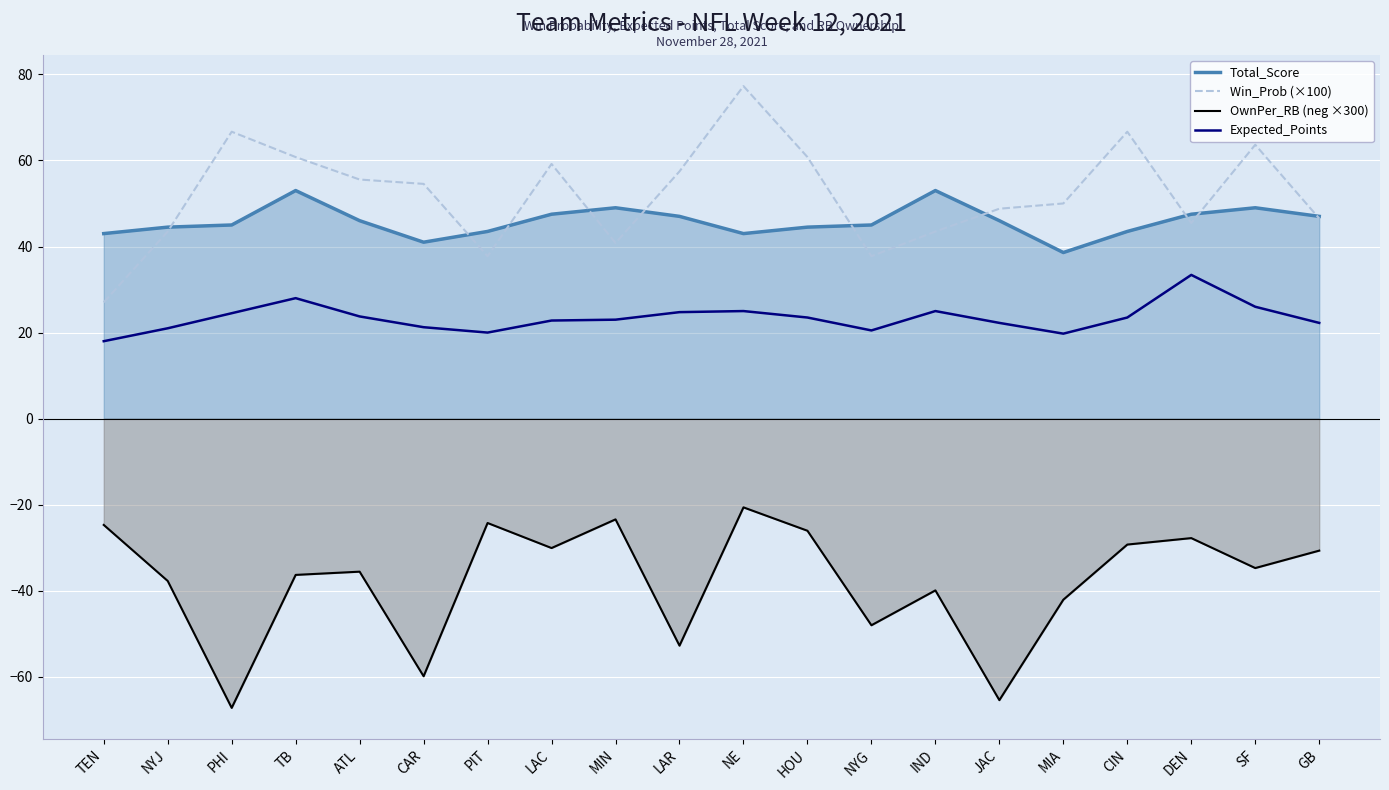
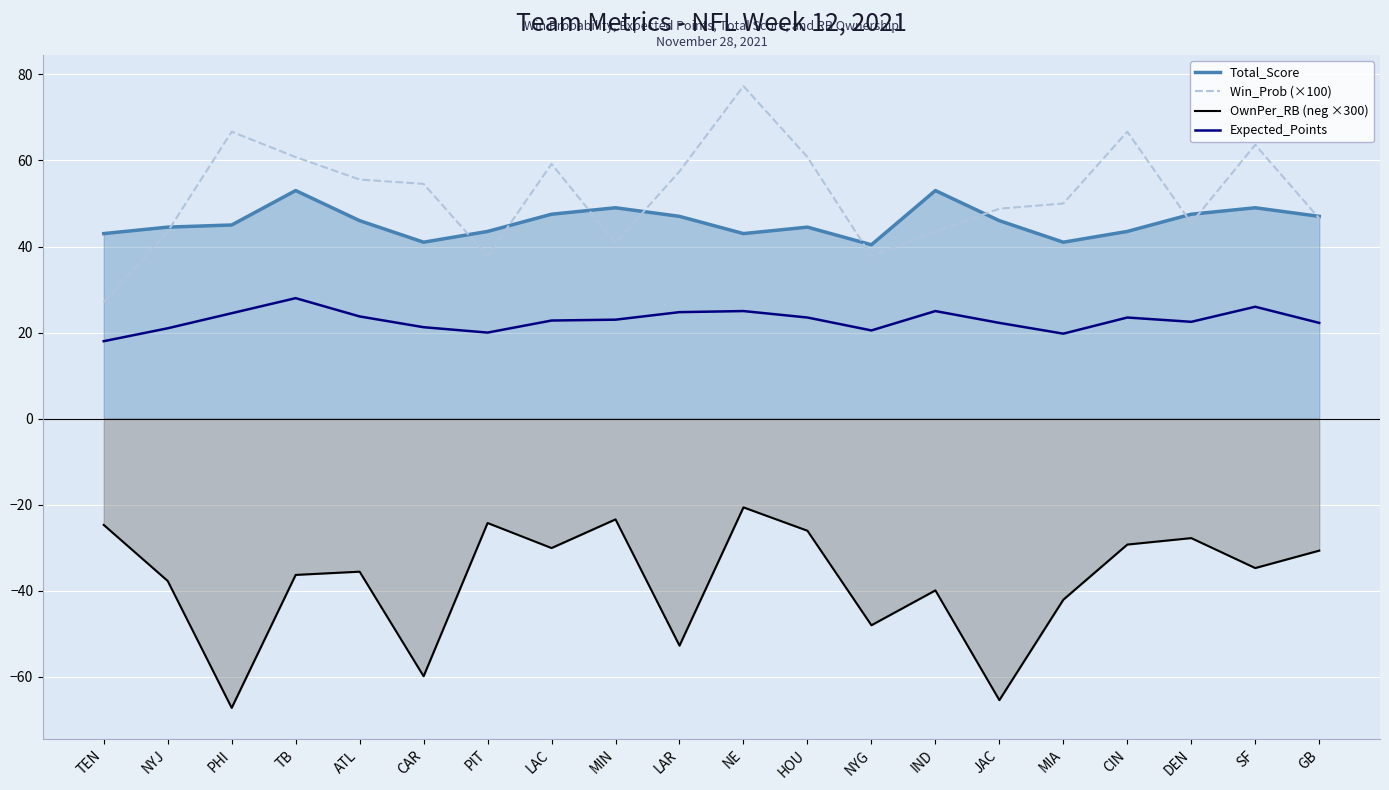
  {
    "Total_Score": {
      "TEN": 43,
      "NYJ": 45,
      "PHI": 45,
      "TB": 53,
      "ATL": 46,
      "CAR": 41,
      "PIT": 44,
      "LAC": 48,
      "MIN": 49,
      "LAR": 47,
      "NE": 43,
      "HOU": 45,
-     "NYG": 45,
+     "NYG": 40,
      "IND": 53,
      "JAC": 46,
-     "MIA": 39,
+     "MIA": 41,
      "CIN": 44,
      "DEN": 48,
      "SF": 49
    },
    "OwnPer_RB (neg ×300)": {
      "TEN": -25,
      "NYJ": -38,
      "PHI": -67,
      "TB": -36,
      "ATL": -36,
      "CAR": -60,
      "PIT": -24,
      "LAC": -30,
      "MIN": -23,
      "LAR": -53,
      "NE": -21,
      "HOU": -26,
      "NYG": -48,
      "IND": -40,
      "JAC": -65,
      "MIA": -42,
      "CIN": -29,
      "DEN": -28,
      "SF": -35,
      "GB": -31
    },
    "Expected_Points": {
      "TEN": 18,
      "NYJ": 21,
      "PHI": 25,
      "TB": 28,
      "ATL": 24,
      "CAR": 21,
      "PIT": 20,
      "LAC": 23,
      "MIN": 23,
      "LAR": 25,
      "NE": 25,
      "HOU": 24,
      "NYG": 21,
      "IND": 25,
      "JAC": 22,
      "MIA": 20,
      "CIN": 24,
-     "DEN": 33,
+     "DEN": 23,
      "SF": 26,
      "GB": 22
    }
  }
